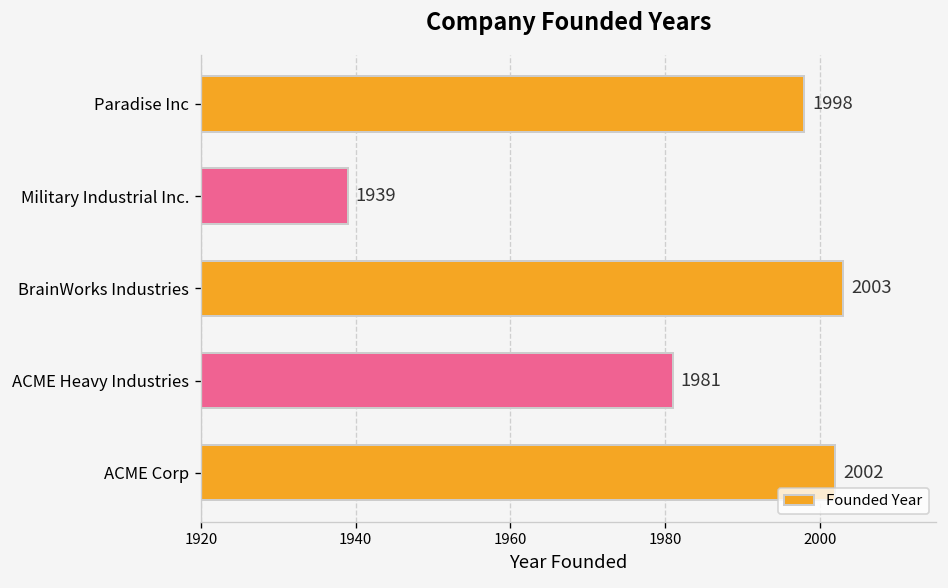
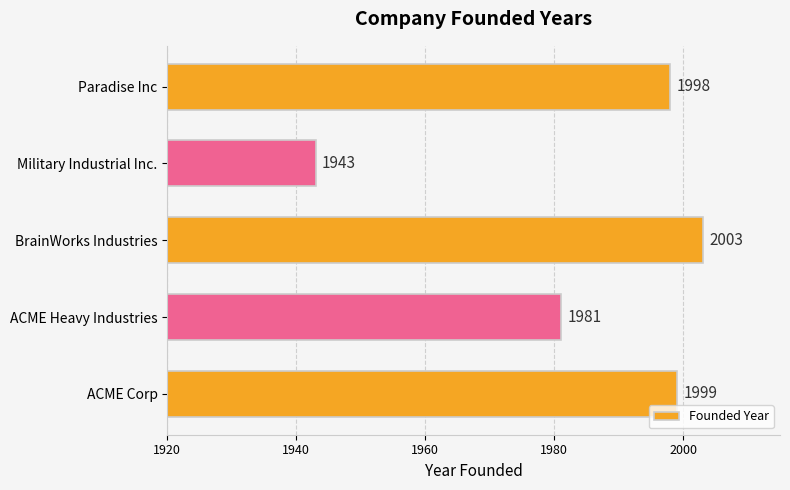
  {
    "Paradise Inc": 1998,
-   "Military Industrial Inc.": 1939,
+   "Military Industrial Inc.": 1943,
    "BrainWorks Industries": 2003,
    "ACME Heavy Industries": 1981,
-   "ACME Corp": 2002
+   "ACME Corp": 1999
  }
